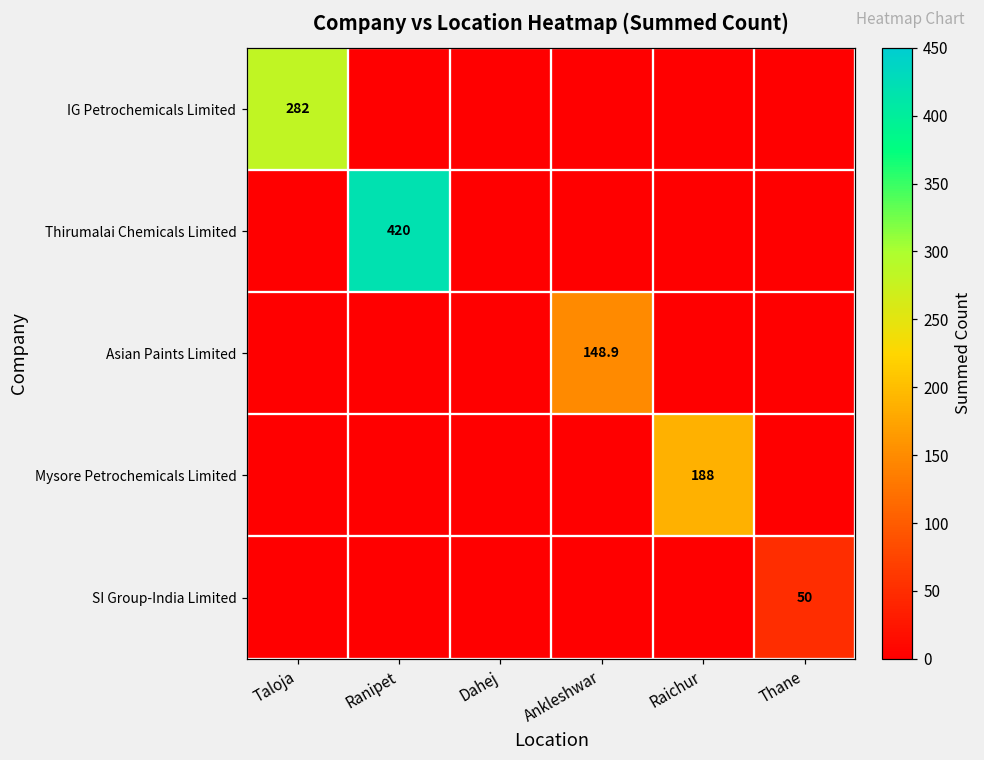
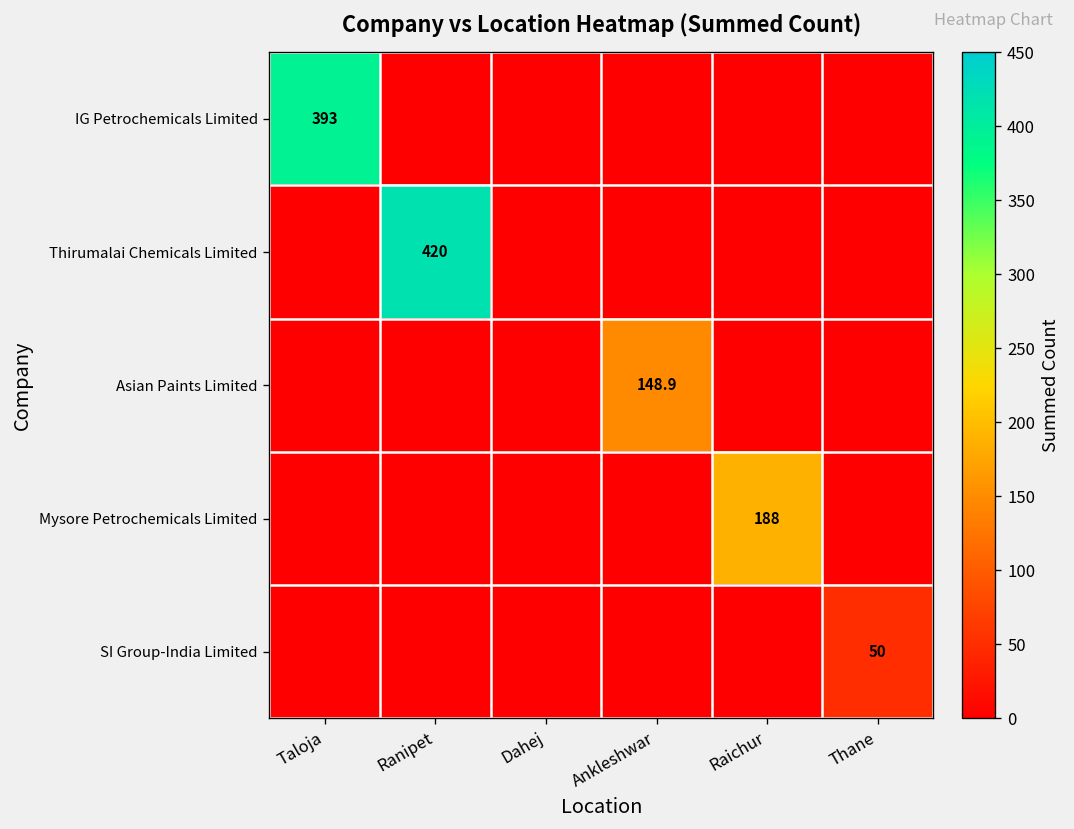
  {
    "IG Petrochemicals Limited": {
-     "Taloja": 282
+     "Taloja": 393
    },
    "Thirumalai Chemicals Limited": {
      "Ranipet": 420
    },
    "Asian Paints Limited": {
      "Ankleshwar": 148.9
    },
    "Mysore Petrochemicals Limited": {
      "Raichur": 188
    },
    "SI Group-India Limited": {
      "Thane": 50
    }
  }
